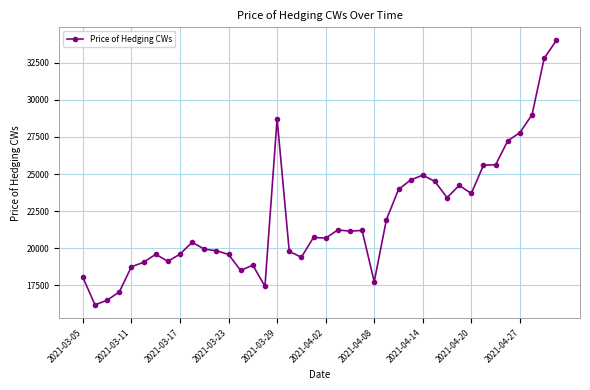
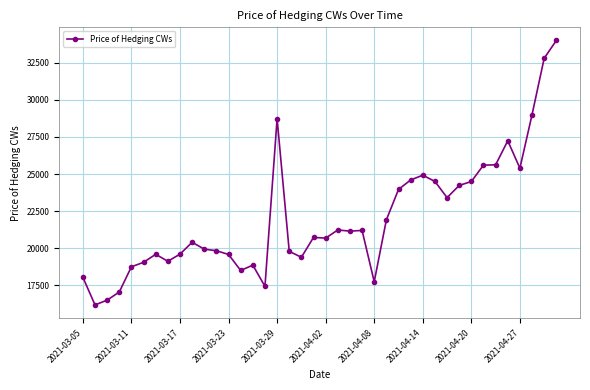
  {
    "2021-03-05": 18000,
    "2021-03-11": 18800,
    "2021-03-17": 19600,
    "2021-03-23": 19600,
    "2021-03-29": 28700,
    "2021-04-02": 20700,
    "2021-04-08": 17700,
    "2021-04-14": 24900,
-   "2021-04-20": 23700,
-   "2021-04-27": 27800
+   "2021-04-20": 24500,
+   "2021-04-27": 25400
  }
